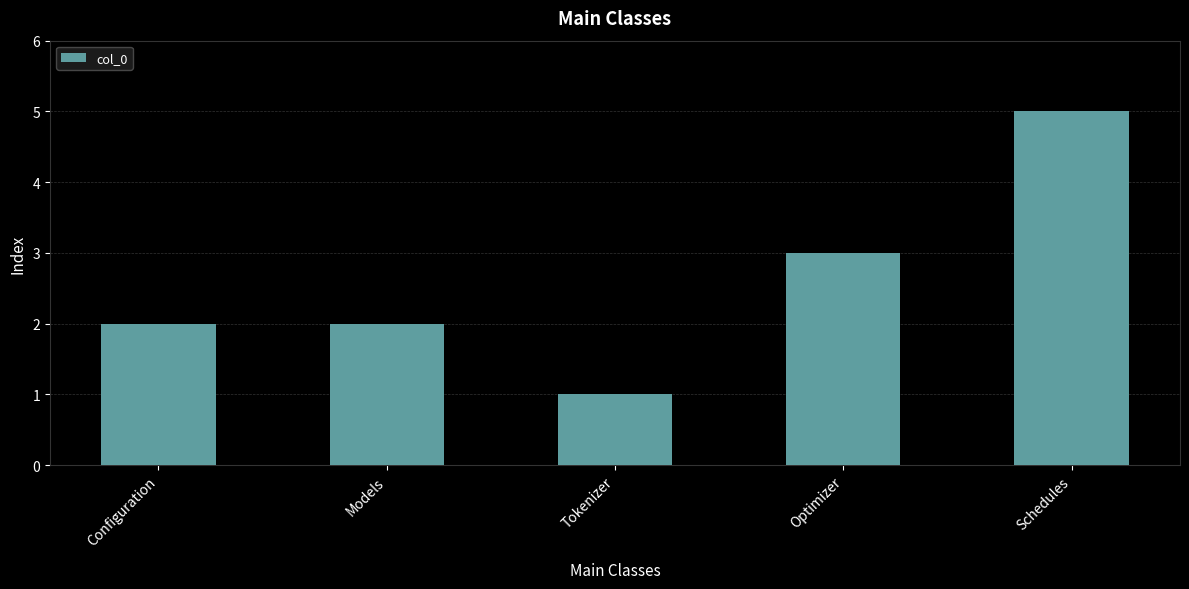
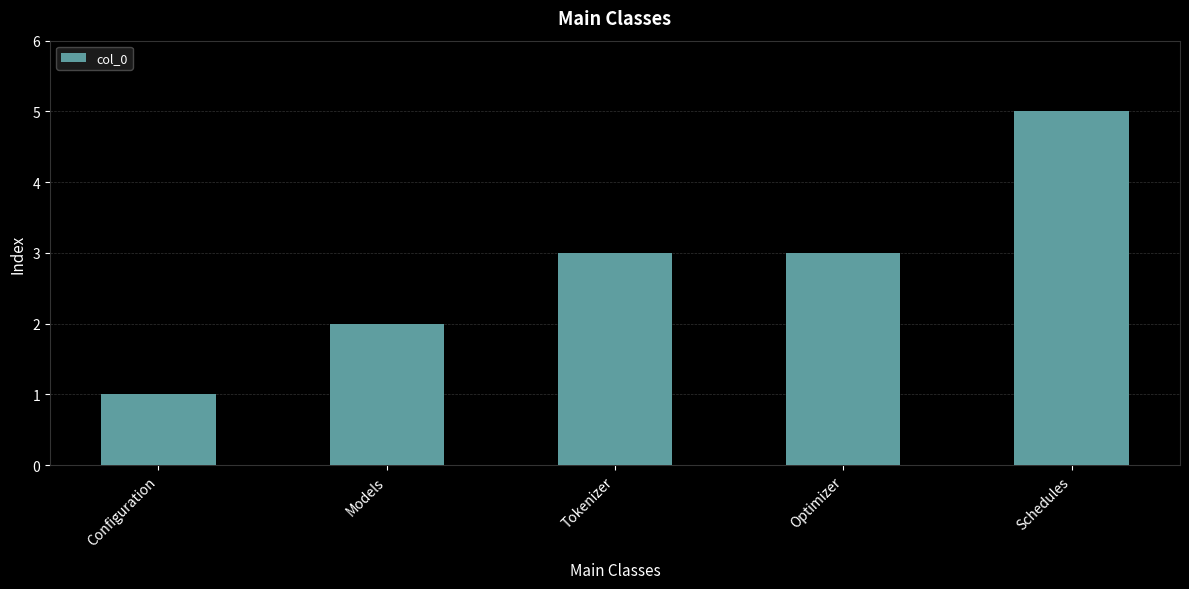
  {
-   "Configuration": 2,
+   "Configuration": 1,
    "Models": 2,
-   "Tokenizer": 1,
+   "Tokenizer": 3,
    "Optimizer": 3,
    "Schedules": 5
  }
